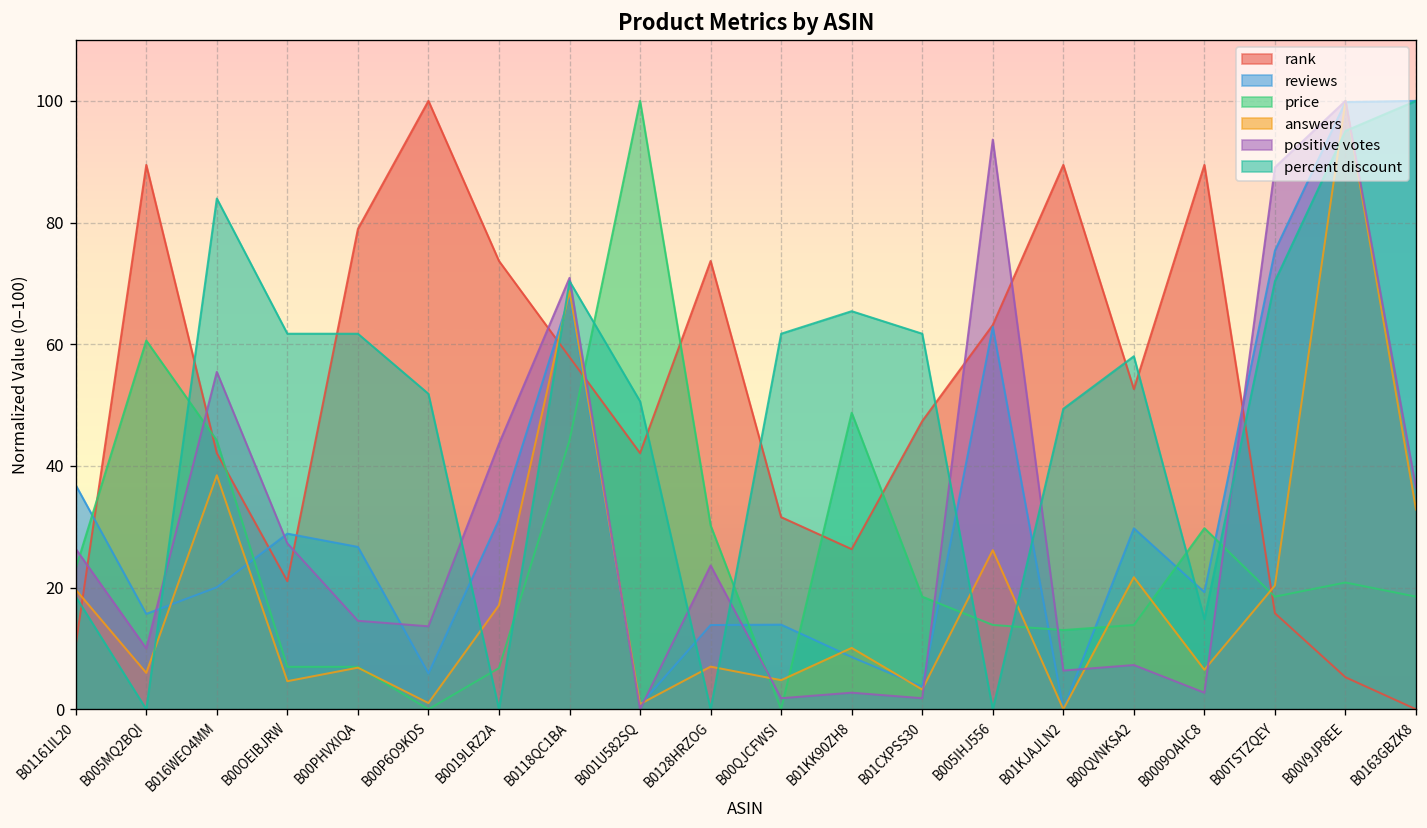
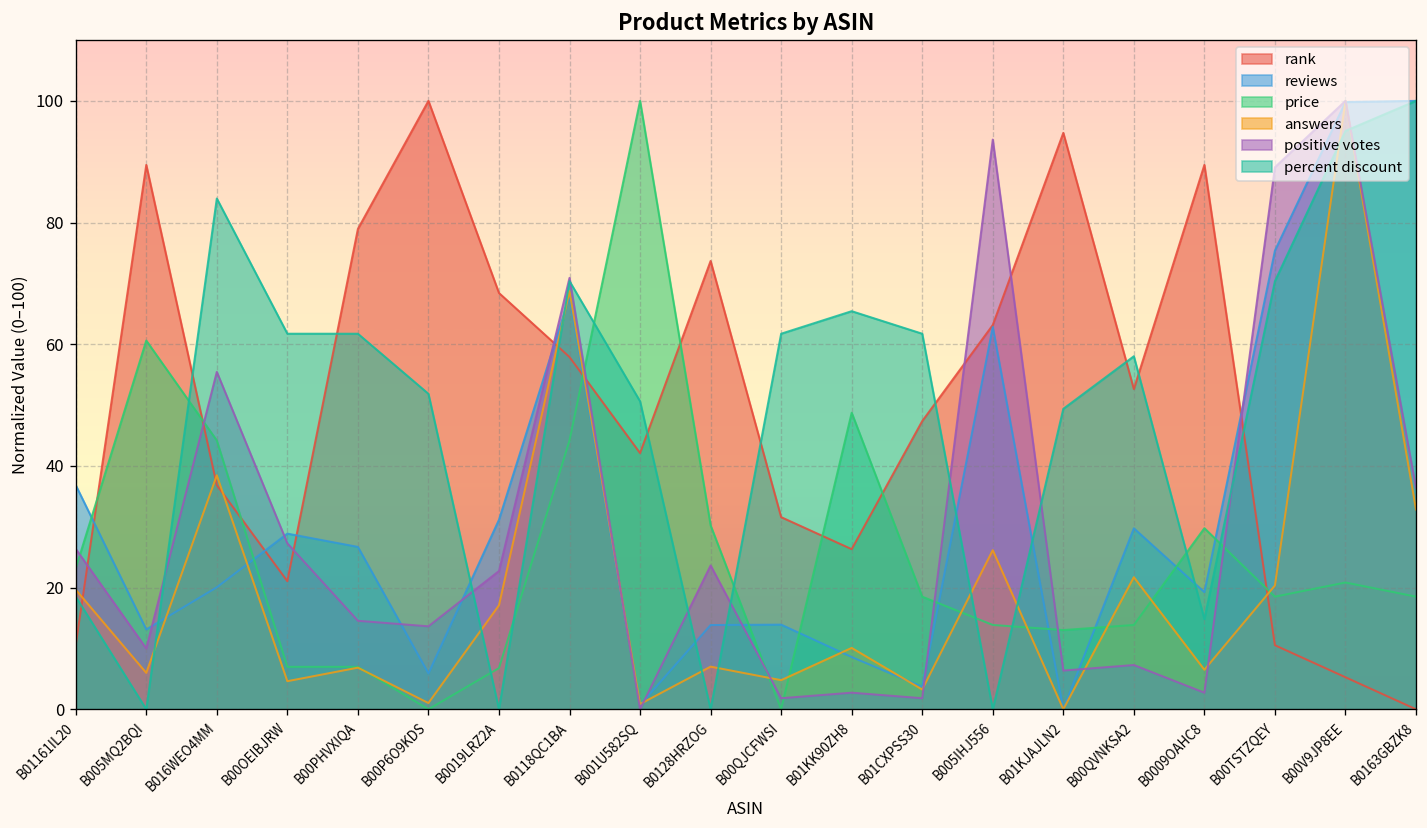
  {
    "rank": {
      "B01161IL20": 11,
      "B005MQ2BQI": 89,
-     "B016WEO4MM": 42,
+     "B016WEO4MM": 37,
      "B00OEIBJRW": 21,
      "B00PHVXIQA": 79,
      "B00P6O9KDS": 100,
-     "B0019LRZ2A": 74,
+     "B0019LRZ2A": 68,
      "B0118QC1BA": 58,
      "B001U582SQ": 42,
      "B0128HRZOG": 74,
      "B00QJCFWSI": 32,
      "B01KK90ZH8": 26,
      "B01CXPSS30": 47,
-     "B01KJAJLN2": 89,
+     "B01KJAJLN2": 95,
      "B00QVNKSA2": 53,
      "B0009OAHC8": 89,
-     "B00TSTZQEY": 16,
+     "B00TSTZQEY": 11,
      "B00V9JP8EE": 5,
      "B0163GBZK8": 0
    },
    "reviews": {
      "B01161IL20": 37,
-     "B005MQ2BQI": 16,
+     "B005MQ2BQI": 13,
      "B016WEO4MM": 20,
      "B00OEIBJRW": 29,
      "B00PHVXIQA": 27,
      "B00P6O9KDS": 6,
      "B0019LRZ2A": 31,
      "B0118QC1BA": 68,
      "B0128HRZOG": 14,
      "B00QJCFWSI": 14,
      "B01KK90ZH8": 9,
      "B00QVNKSA2": 30,
      "B0009OAHC8": 19,
      "B00TSTZQEY": 75
    },
    "answers": {
      "B01161IL20": 20,
      "B005MQ2BQI": 6,
      "B016WEO4MM": 38,
      "B00OEIBJRW": 5,
      "B00P6O9KDS": 1,
      "B0019LRZ2A": 17,
      "B0118QC1BA": 69,
      "B0128HRZOG": 7,
      "B00QJCFWSI": 5,
      "B01KK90ZH8": 10,
      "B005IHJ556": 26,
      "B00QVNKSA2": 22,
      "B0009OAHC8": 6,
      "B00TSTZQEY": 20,
      "B0163GBZK8": 33
    },
    "positive votes": {
      "B01161IL20": 26,
      "B005MQ2BQI": 10,
      "B016WEO4MM": 55,
      "B00OEIBJRW": 27,
      "B00PHVXIQA": 15,
      "B00P6O9KDS": 14,
-     "B0019LRZ2A": 44,
+     "B0019LRZ2A": 23,
      "B0118QC1BA": 71,
      "B001U582SQ": 0,
      "B0128HRZOG": 24,
      "B00QJCFWSI": 2,
      "B01KK90ZH8": 3,
      "B01CXPSS30": 2,
      "B005IHJ556": 94,
      "B01KJAJLN2": 6,
      "B00QVNKSA2": 7,
      "B0009OAHC8": 3,
      "B0163GBZK8": 36
    }
  }
